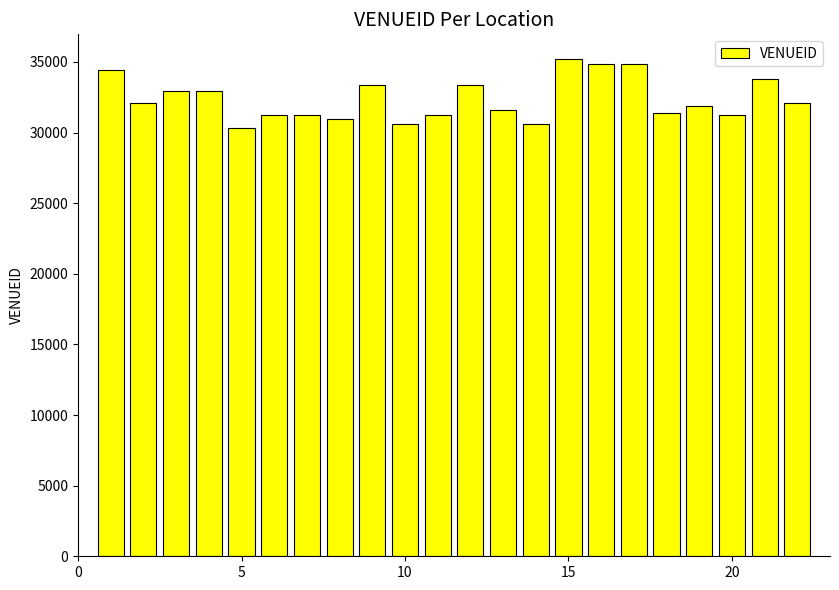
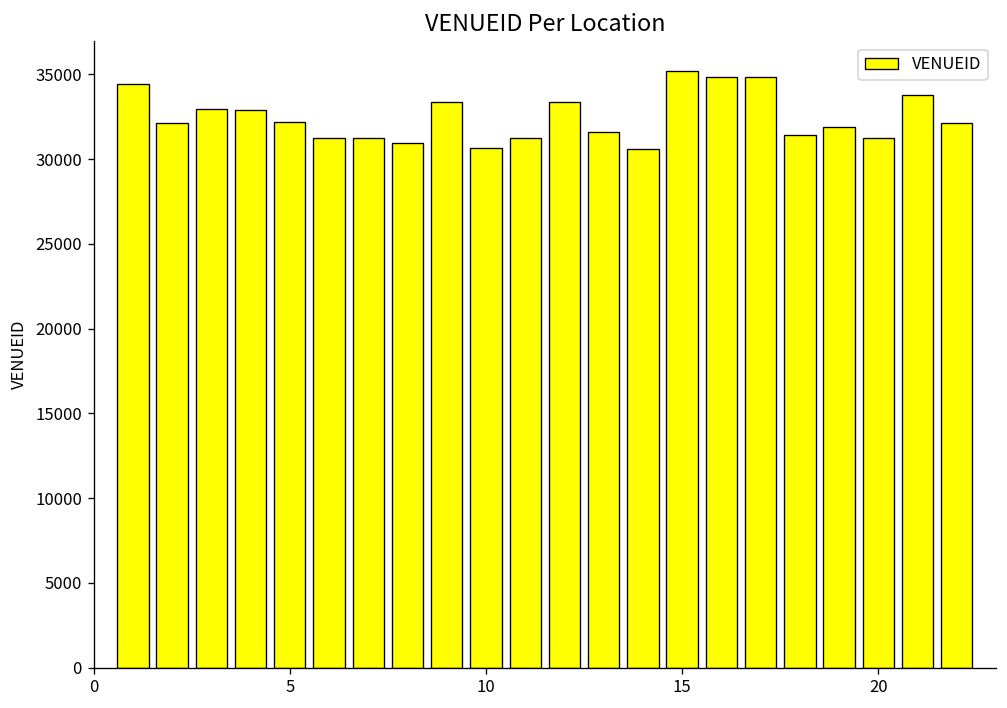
  {
-   "5": 30300,
+   "5": 32200,
    "10": 30600,
    "15": 35200,
    "20": 31300
  }
